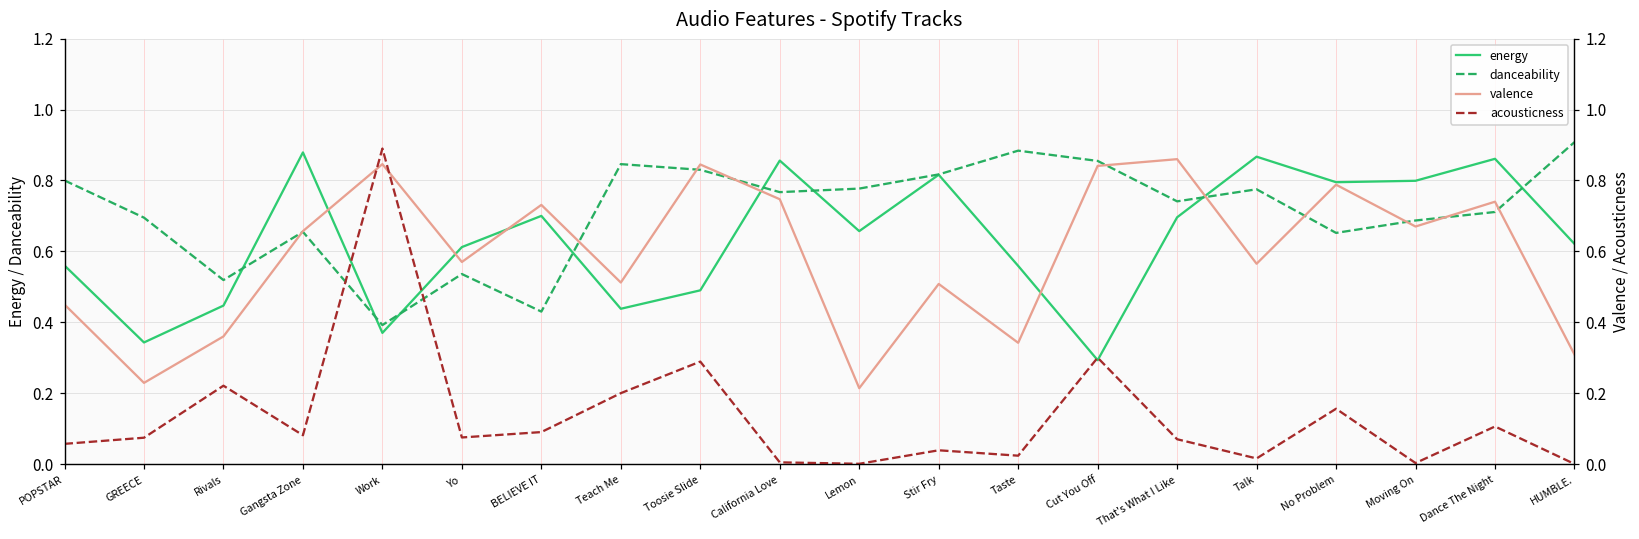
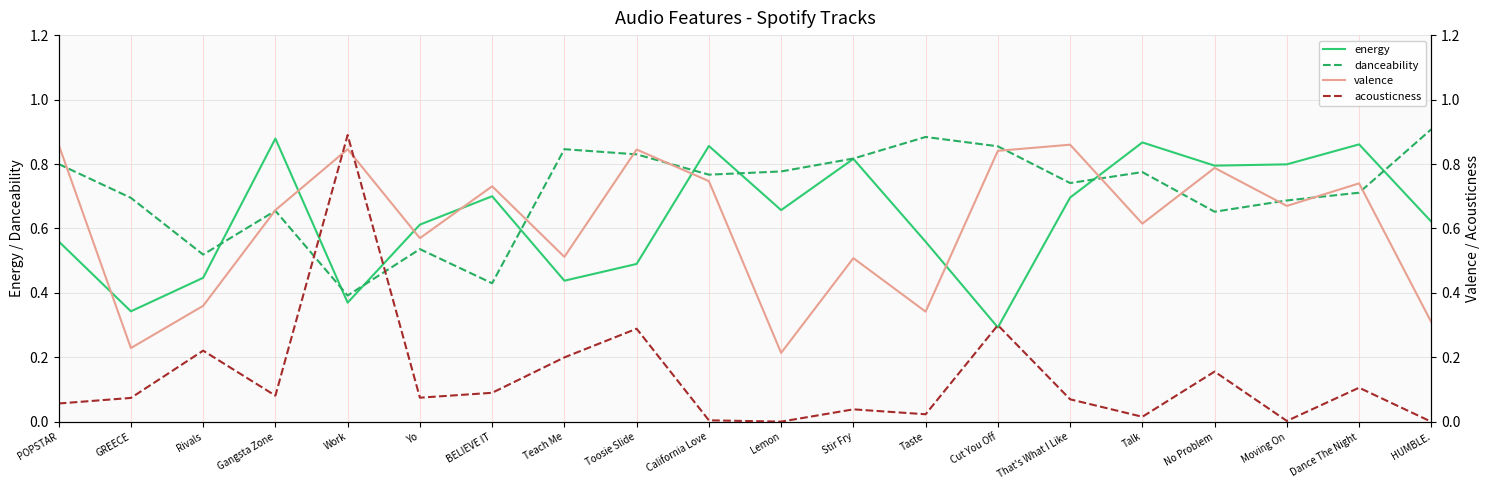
  {
    "valence": {
-     "POPSTAR": 0.45,
+     "POPSTAR": 0.86,
      "GREECE": 0.23,
      "Rivals": 0.36,
      "Gangsta Zone": 0.66,
      "Work": 0.85,
      "Yo": 0.57,
      "BELIEVE IT": 0.73,
      "Teach Me": 0.51,
      "Toosie Slide": 0.85,
      "California Love": 0.75,
      "Lemon": 0.21,
      "Stir Fry": 0.51,
      "Taste": 0.34,
      "Cut You Off": 0.84,
      "That's What I Like": 0.86,
-     "Talk": 0.57,
+     "Talk": 0.62,
      "No Problem": 0.79,
      "Moving On": 0.67,
      "Dance The Night": 0.74,
      "HUMBLE.": 0.31
    },
    "acousticness": {
      "POPSTAR": 0.06,
      "GREECE": 0.07,
      "Rivals": 0.22,
      "Gangsta Zone": 0.08,
      "Work": 0.89,
      "Yo": 0.08,
      "BELIEVE IT": 0.09,
      "Teach Me": 0.20,
      "Toosie Slide": 0.29,
      "California Love": 0.00,
      "Lemon": 0.00,
      "Stir Fry": 0.04,
      "Taste": 0.02,
      "Cut You Off": 0.30,
      "That's What I Like": 0.07,
      "Talk": 0.02,
      "No Problem": 0.16,
      "Moving On": 0.00,
      "Dance The Night": 0.11,
      "HUMBLE.": 0.00
    }
  }
